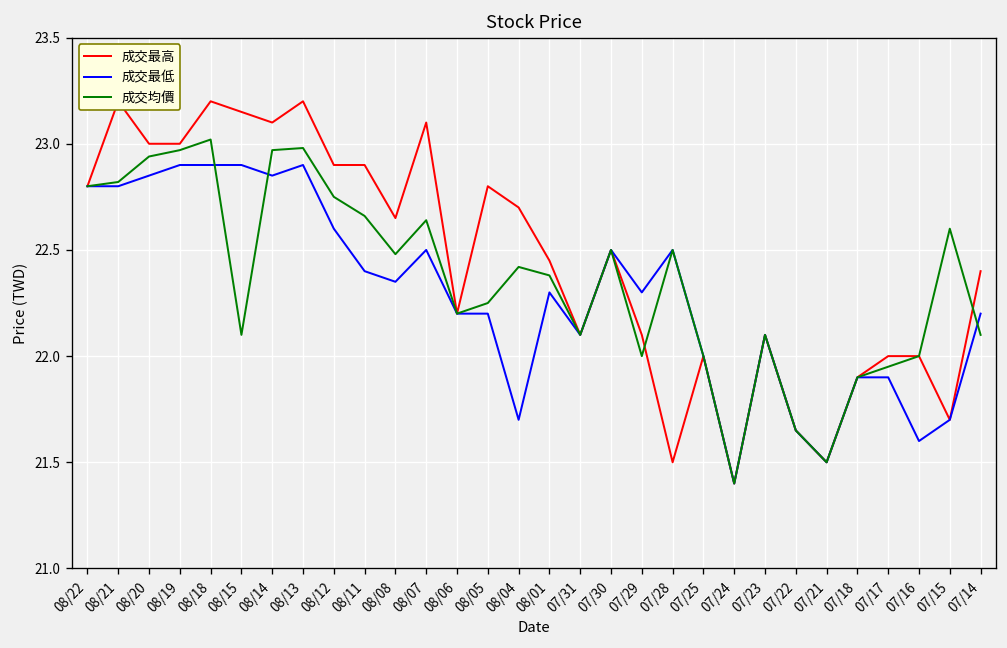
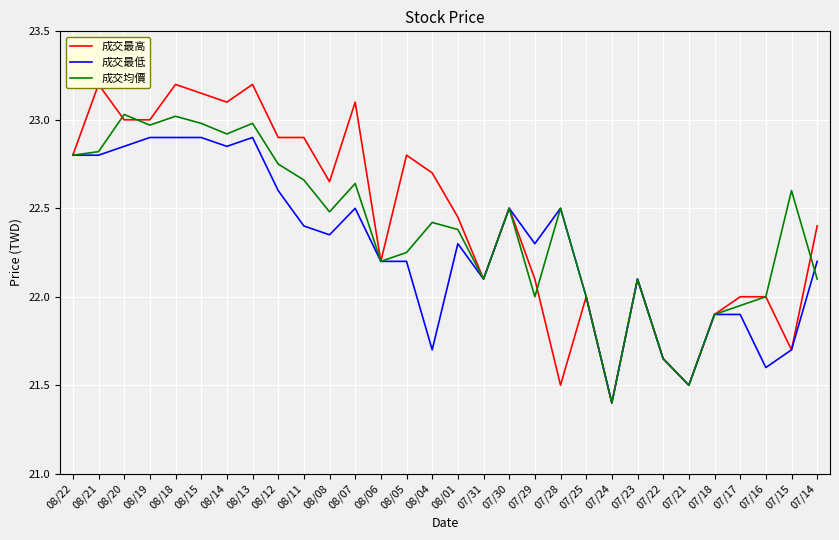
  {
    "成交最高": {
      "08/20": 23.00,
      "08/19": 23.00,
      "08/18": 23.20,
      "08/15": 23.15,
      "08/14": 23.10,
      "08/13": 23.20,
      "08/12": 22.90,
      "08/11": 22.90,
      "08/08": 22.65,
      "08/07": 23.10,
      "08/05": 22.80,
      "08/04": 22.70,
      "08/01": 22.45,
      "07/29": 22.10,
      "07/28": 21.50,
      "07/17": 22.00,
      "07/14": 22.40
    },
    "成交最低": {
      "08/21": 22.80,
      "08/20": 22.85,
      "08/19": 22.90,
      "08/18": 22.90,
      "08/15": 22.90,
      "08/14": 22.85,
      "08/13": 22.90,
      "08/12": 22.60,
      "08/11": 22.40,
      "08/08": 22.35,
      "08/07": 22.50,
      "08/05": 22.20,
      "08/04": 21.70,
      "08/01": 22.30,
      "07/29": 22.30,
      "07/17": 21.90,
      "07/16": 21.60,
      "07/14": 22.20
    },
    "成交均價": {
      "08/21": 22.82,
-     "08/20": 22.94,
+     "08/20": 23.03,
      "08/19": 22.97,
      "08/18": 23.02,
-     "08/15": 22.10,
-     "08/14": 22.97,
+     "08/15": 22.98,
+     "08/14": 22.92,
      "08/13": 22.98,
      "08/12": 22.75,
      "08/11": 22.66,
      "08/08": 22.48,
      "08/07": 22.64,
      "08/05": 22.25,
      "08/04": 22.42,
      "08/01": 22.38,
      "07/29": 22.00,
      "07/17": 21.95,
      "07/15": 22.60,
      "07/14": 22.10
    }
  }
